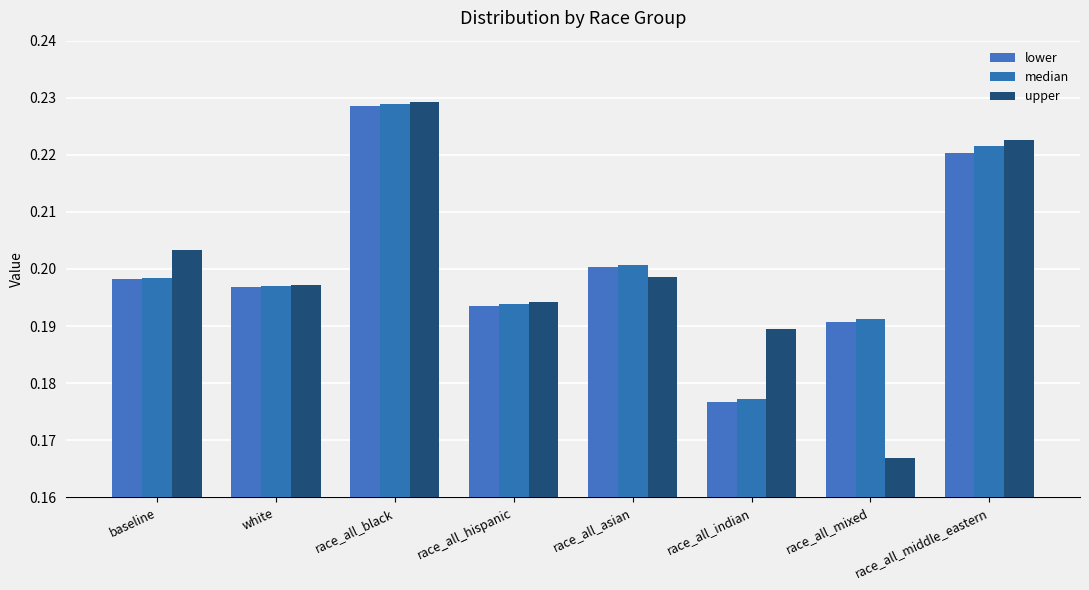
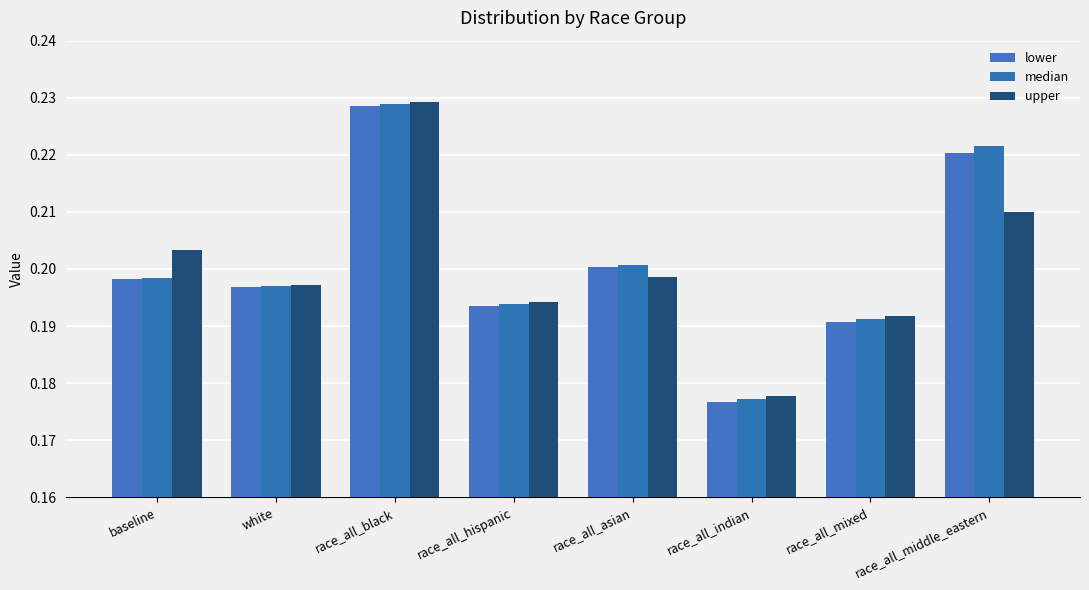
  {
    "upper": {
      "baseline": 0.203,
      "white": 0.197,
      "race_all_black": 0.229,
      "race_all_hispanic": 0.194,
      "race_all_asian": 0.199,
-     "race_all_indian": 0.189,
-     "race_all_mixed": 0.167,
-     "race_all_middle_eastern": 0.223
+     "race_all_indian": 0.178,
+     "race_all_mixed": 0.192,
+     "race_all_middle_eastern": 0.210
    }
  }
